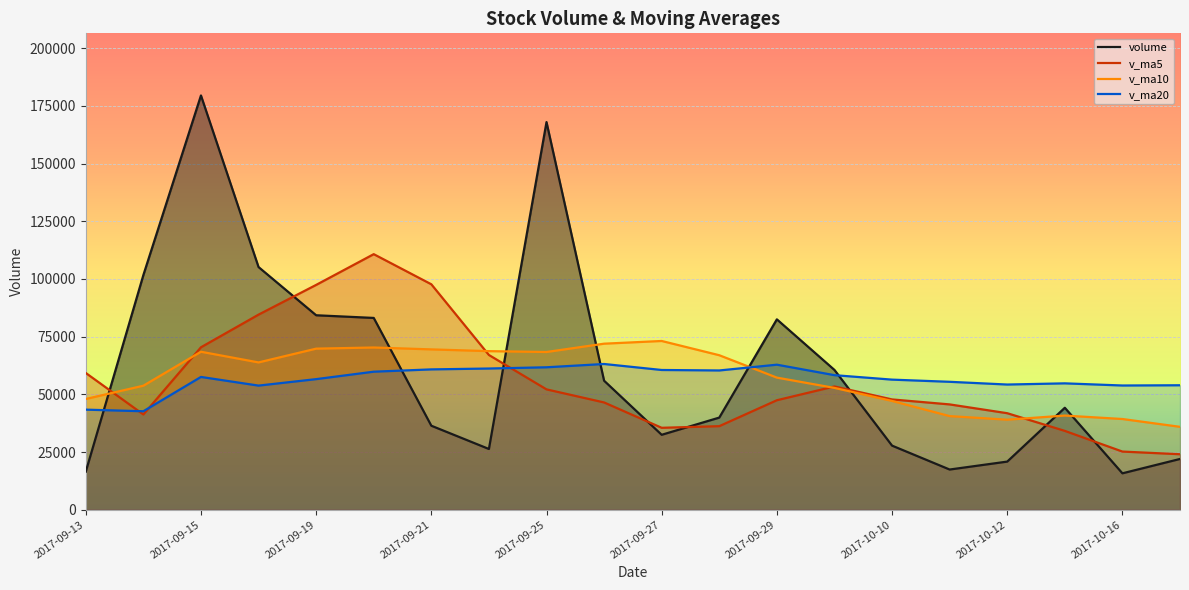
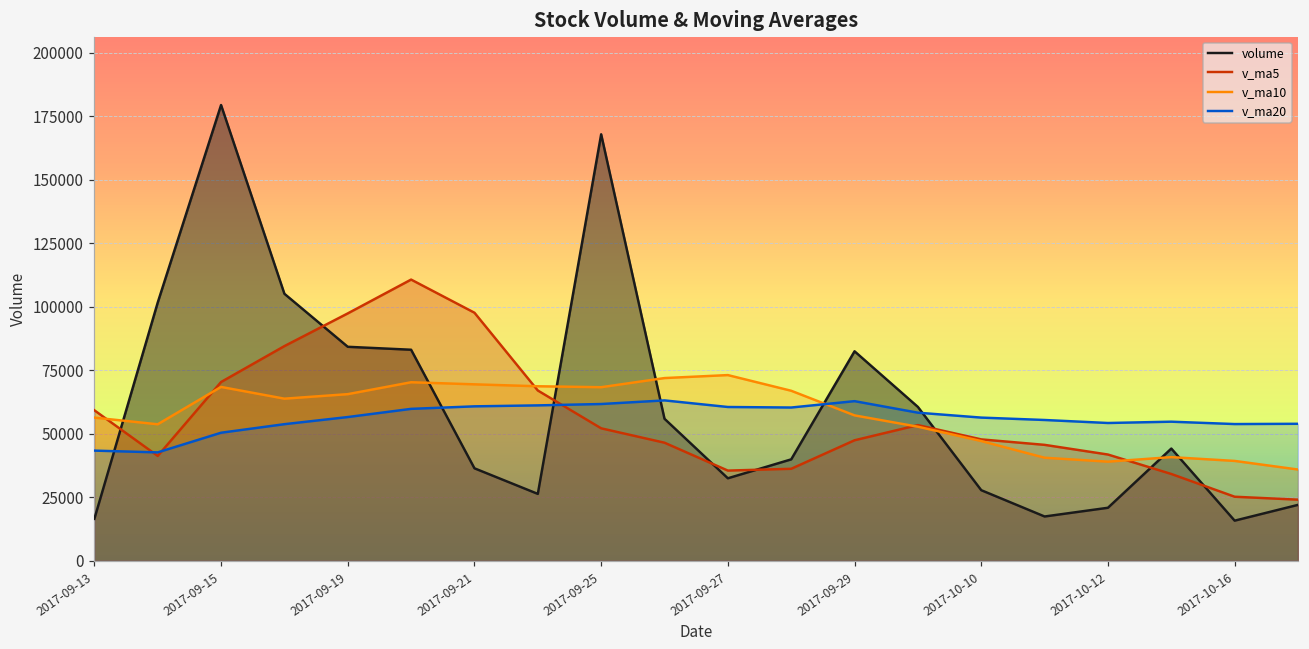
  {
    "volume": {
      "2017-09-13": 16000,
      "2017-09-15": 180000,
      "2017-09-19": 84000,
      "2017-09-21": 36000,
      "2017-09-25": 168000,
      "2017-09-27": 32000,
      "2017-09-29": 82000,
      "2017-10-10": 28000,
      "2017-10-12": 21000,
      "2017-10-16": 16000
    },
    "v_ma5": {
      "2017-09-13": 59000,
      "2017-09-15": 70000,
      "2017-09-19": 97000,
      "2017-09-21": 98000,
      "2017-09-25": 52000,
      "2017-09-27": 35000,
      "2017-09-29": 47000,
      "2017-10-12": 42000,
      "2017-10-16": 25000
    },
    "v_ma10": {
-     "2017-09-13": 48000,
+     "2017-09-13": 56000,
      "2017-09-15": 68000,
-     "2017-09-19": 70000,
+     "2017-09-19": 66000,
      "2017-09-21": 69000,
      "2017-09-25": 68000,
      "2017-09-27": 73000,
      "2017-09-29": 57000,
      "2017-10-12": 39000,
      "2017-10-16": 39000
    },
    "v_ma20": {
      "2017-09-13": 43000,
-     "2017-09-15": 58000,
+     "2017-09-15": 50000,
      "2017-09-19": 57000,
      "2017-09-21": 61000,
      "2017-09-25": 62000,
      "2017-09-27": 61000,
      "2017-09-29": 63000,
      "2017-10-10": 56000,
      "2017-10-12": 54000,
      "2017-10-16": 54000
    }
  }
